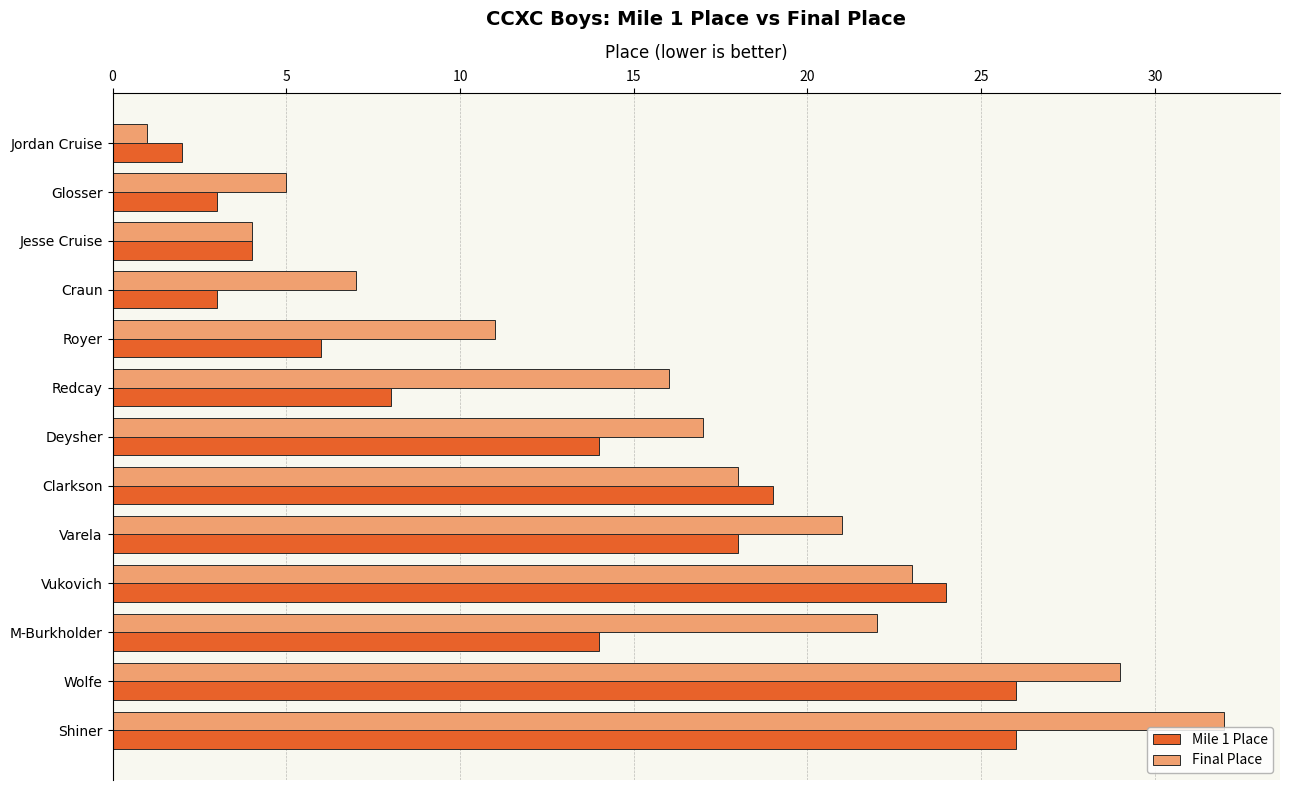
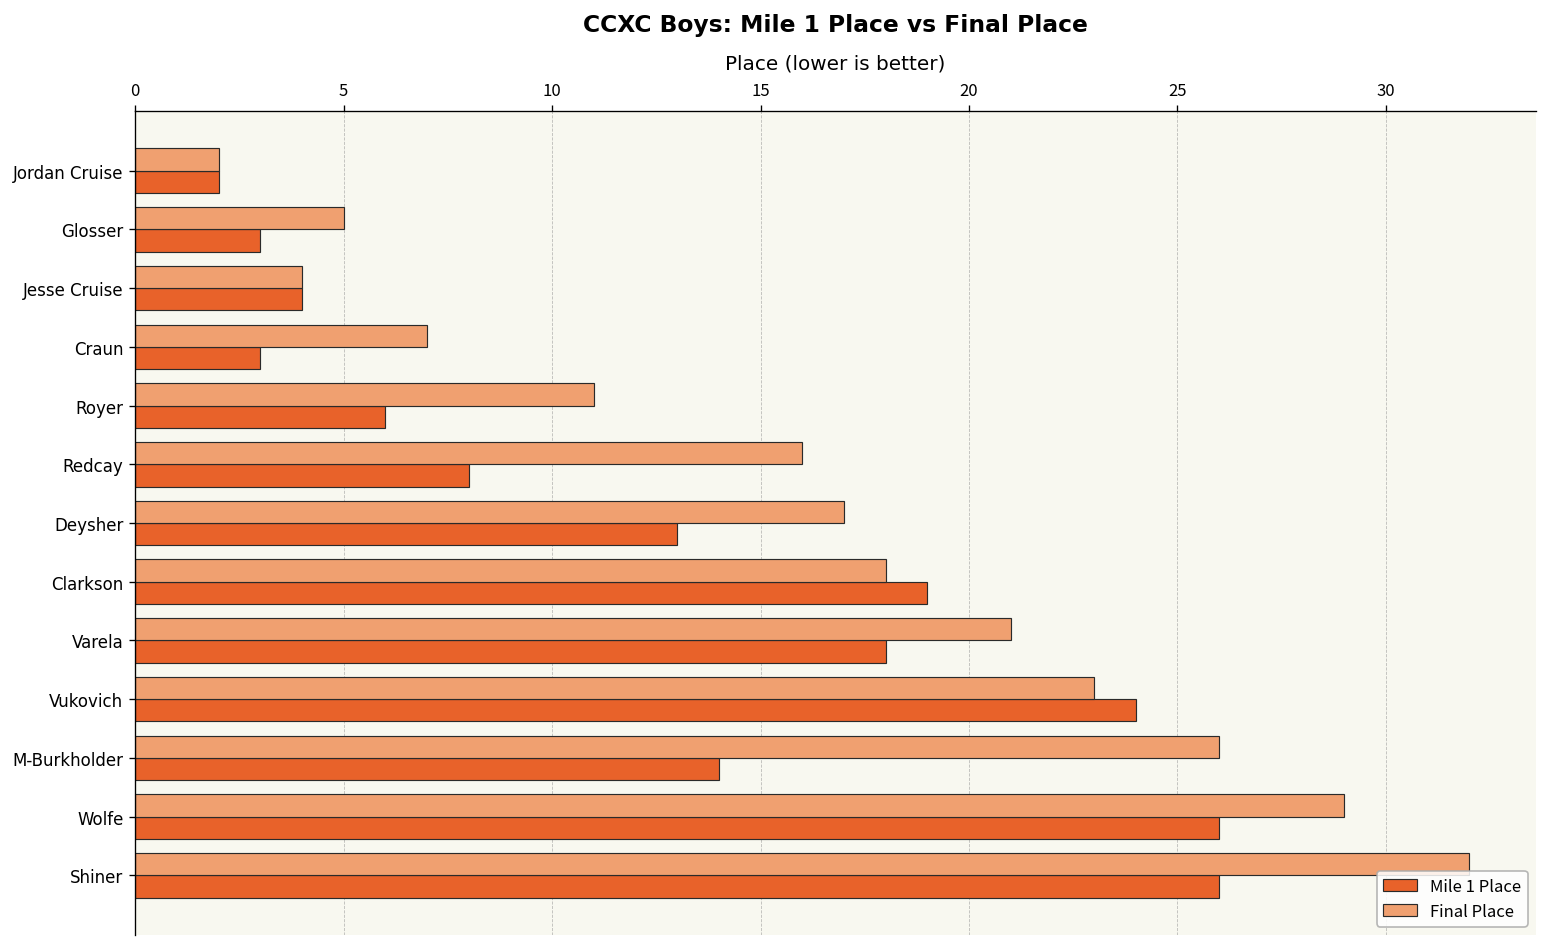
  {
    "Mile 1 Place": {
      "Jordan Cruise": 2,
      "Glosser": 3,
      "Jesse Cruise": 4,
      "Craun": 3,
      "Royer": 6,
      "Redcay": 8,
-     "Deysher": 14,
+     "Deysher": 13,
      "Clarkson": 19,
      "Varela": 18,
      "Vukovich": 24,
      "M-Burkholder": 14,
      "Wolfe": 26,
      "Shiner": 26
    },
    "Final Place": {
-     "Jordan Cruise": 1,
+     "Jordan Cruise": 2,
      "Glosser": 5,
      "Jesse Cruise": 4,
      "Craun": 7,
      "Royer": 11,
      "Redcay": 16,
      "Deysher": 17,
      "Clarkson": 18,
      "Varela": 21,
      "Vukovich": 23,
-     "M-Burkholder": 22,
+     "M-Burkholder": 26,
      "Wolfe": 29,
      "Shiner": 32
    }
  }
